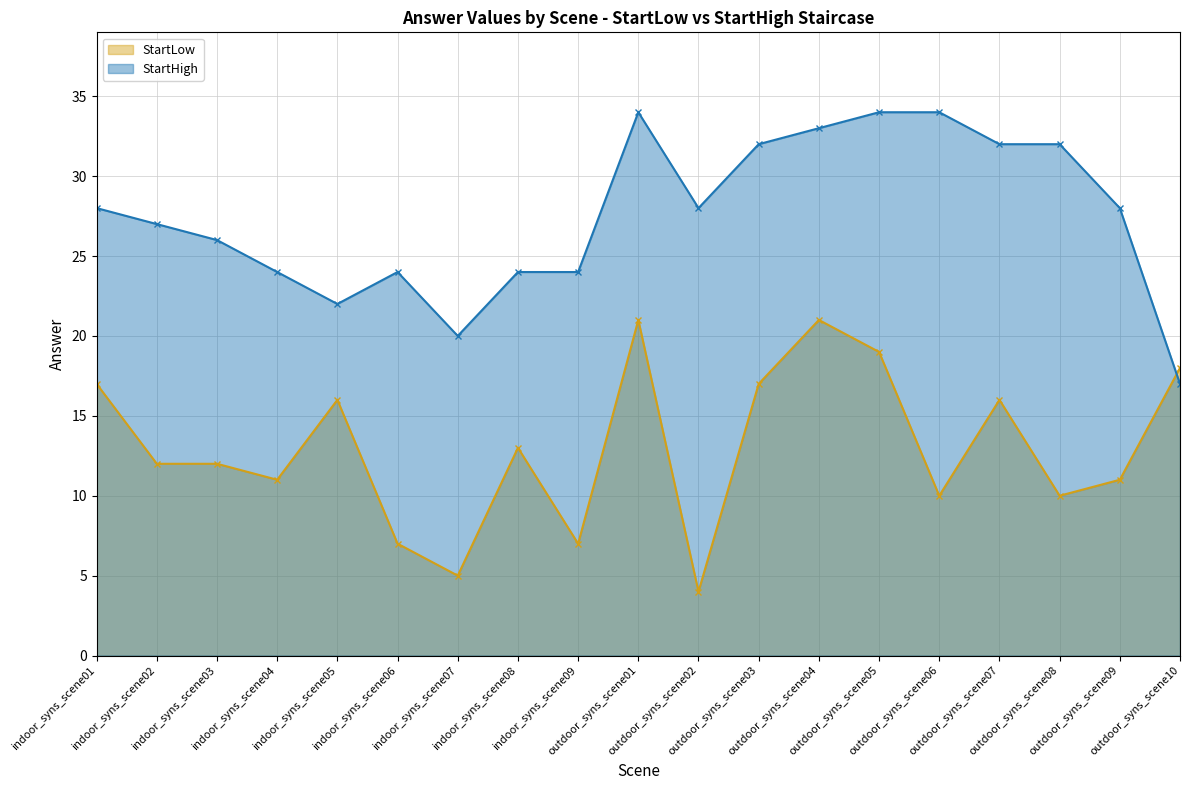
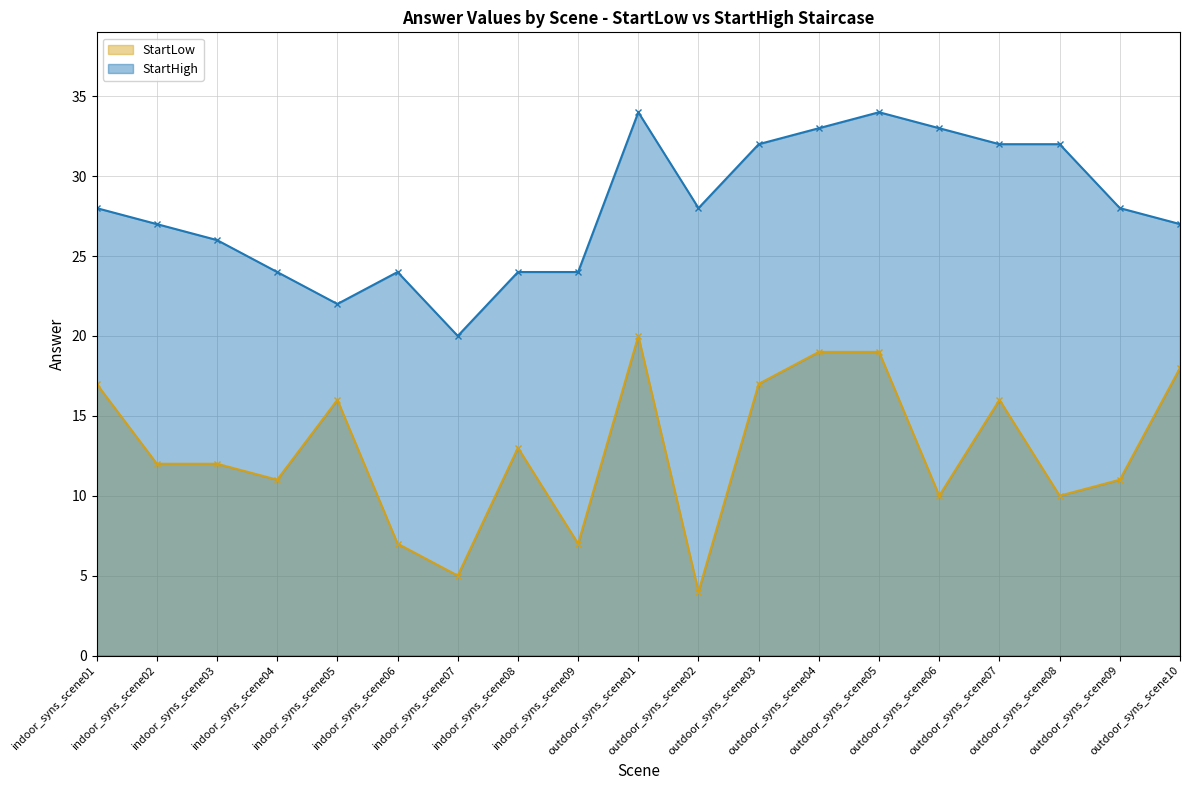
  {
    "StartLow": {
      "indoor_syns_scene01": 17,
      "indoor_syns_scene02": 12,
      "indoor_syns_scene03": 12,
      "indoor_syns_scene04": 11,
      "indoor_syns_scene05": 16,
      "indoor_syns_scene06": 7,
      "indoor_syns_scene07": 5,
      "indoor_syns_scene08": 13,
      "indoor_syns_scene09": 7,
-     "outdoor_syns_scene01": 21,
+     "outdoor_syns_scene01": 20,
      "outdoor_syns_scene02": 4,
      "outdoor_syns_scene03": 17,
-     "outdoor_syns_scene04": 21,
+     "outdoor_syns_scene04": 19,
      "outdoor_syns_scene05": 19,
      "outdoor_syns_scene06": 10,
      "outdoor_syns_scene07": 16,
      "outdoor_syns_scene08": 10,
      "outdoor_syns_scene09": 11,
      "outdoor_syns_scene10": 18
    },
    "StartHigh": {
      "indoor_syns_scene01": 28,
      "indoor_syns_scene02": 27,
      "indoor_syns_scene03": 26,
      "indoor_syns_scene04": 24,
      "indoor_syns_scene05": 22,
      "indoor_syns_scene06": 24,
      "indoor_syns_scene07": 20,
      "indoor_syns_scene08": 24,
      "indoor_syns_scene09": 24,
      "outdoor_syns_scene01": 34,
      "outdoor_syns_scene02": 28,
      "outdoor_syns_scene03": 32,
      "outdoor_syns_scene04": 33,
      "outdoor_syns_scene05": 34,
-     "outdoor_syns_scene06": 34,
+     "outdoor_syns_scene06": 33,
      "outdoor_syns_scene07": 32,
      "outdoor_syns_scene08": 32,
      "outdoor_syns_scene09": 28,
-     "outdoor_syns_scene10": 17
+     "outdoor_syns_scene10": 27
    }
  }
